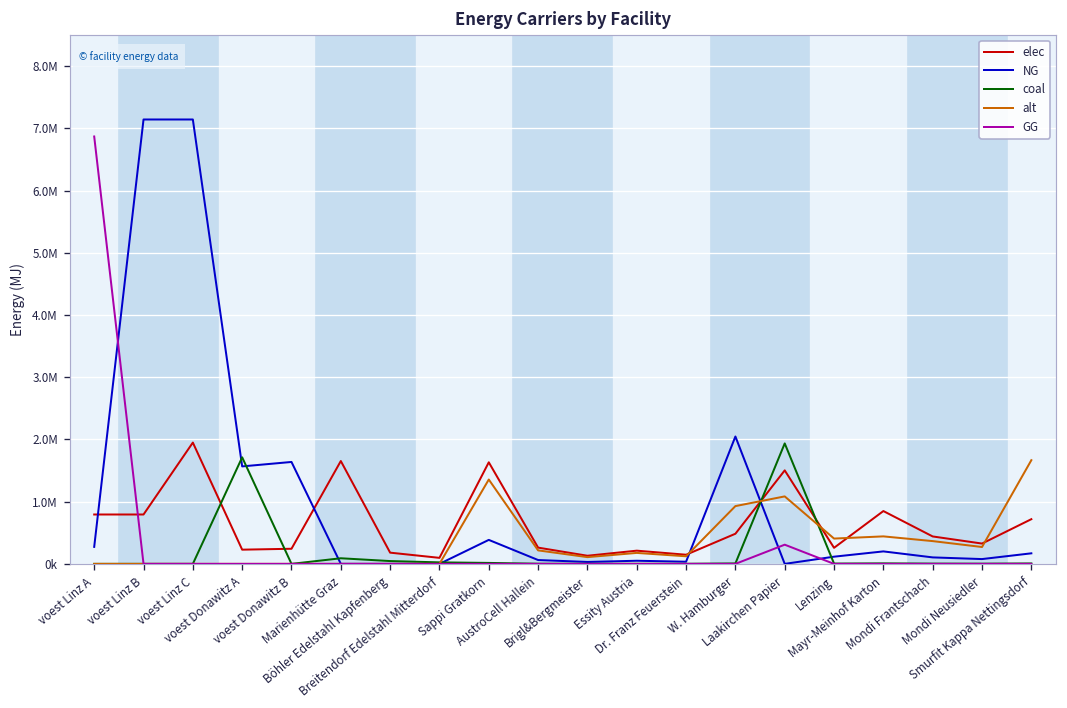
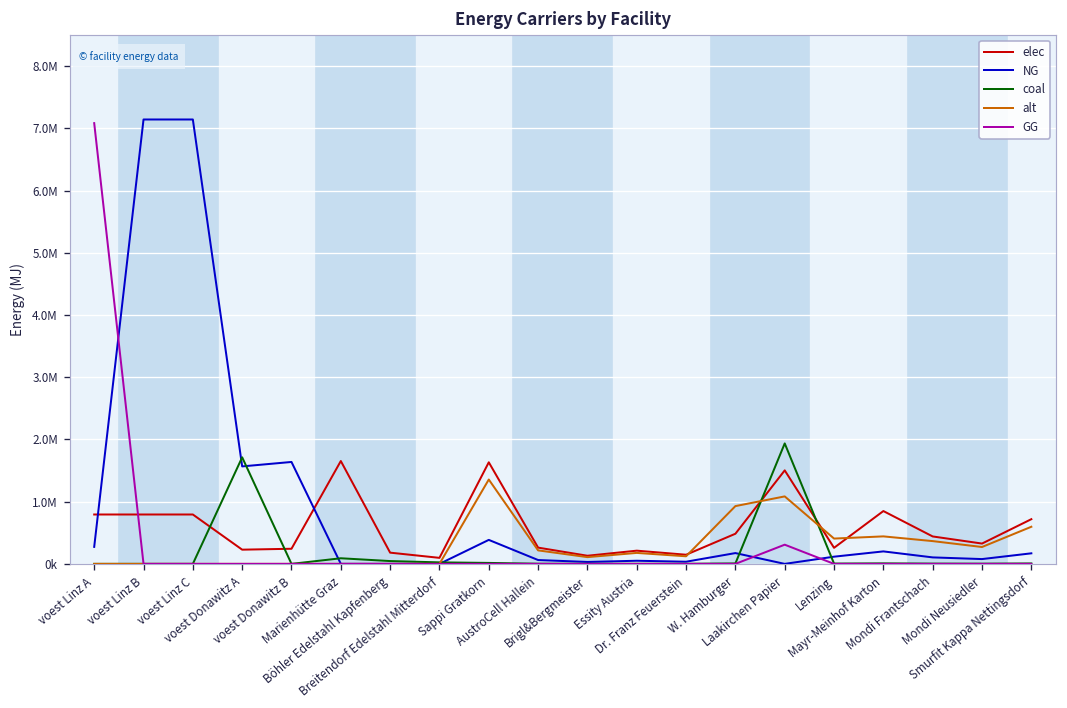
  {
    "elec": {
      "voest Linz A": 800000,
      "voest Linz B": 800000,
-     "voest Linz C": 2000000,
+     "voest Linz C": 800000,
      "voest Donawitz A": 200000,
      "voest Donawitz B": 200000,
      "Marienhütte Graz": 1700000,
      "Böhler Edelstahl Kapfenberg": 200000,
      "Breitendorf Edelstahl Mitterdorf": 100000,
      "Sappi Gratkorn": 1600000,
      "W. Hamburger": 500000,
      "Laakirchen Papier": 1500000,
      "Lenzing": 300000,
      "Mayr-Meinhof Karton": 800000,
      "Mondi Frantschach": 400000,
      "Mondi Neusiedler": 300000,
      "Smurfit Kappa Nettingsdorf": 700000
    },
    "NG": {
      "voest Linz A": 300000,
      "voest Linz B": 7100000,
      "voest Linz C": 7100000,
      "voest Donawitz A": 1600000,
      "voest Donawitz B": 1600000,
      "Sappi Gratkorn": 400000,
      "AustroCell Hallein": 100000,
-     "W. Hamburger": 2000000,
+     "W. Hamburger": 200000,
      "Laakirchen Papier": 0,
      "Lenzing": 100000,
      "Mayr-Meinhof Karton": 200000,
      "Mondi Frantschach": 100000,
      "Mondi Neusiedler": 100000,
      "Smurfit Kappa Nettingsdorf": 200000
    },
    "coal": {
      "voest Donawitz A": 1700000,
      "Marienhütte Graz": 100000,
      "Laakirchen Papier": 1900000
    },
    "alt": {
      "Sappi Gratkorn": 1400000,
      "W. Hamburger": 900000,
      "Laakirchen Papier": 1100000,
      "Lenzing": 400000,
      "Mayr-Meinhof Karton": 400000,
      "Mondi Frantschach": 400000,
      "Mondi Neusiedler": 300000,
-     "Smurfit Kappa Nettingsdorf": 1700000
+     "Smurfit Kappa Nettingsdorf": 600000
    },
    "GG": {
-     "voest Linz A": 6900000,
+     "voest Linz A": 7100000,
      "Laakirchen Papier": 300000
    }
  }
